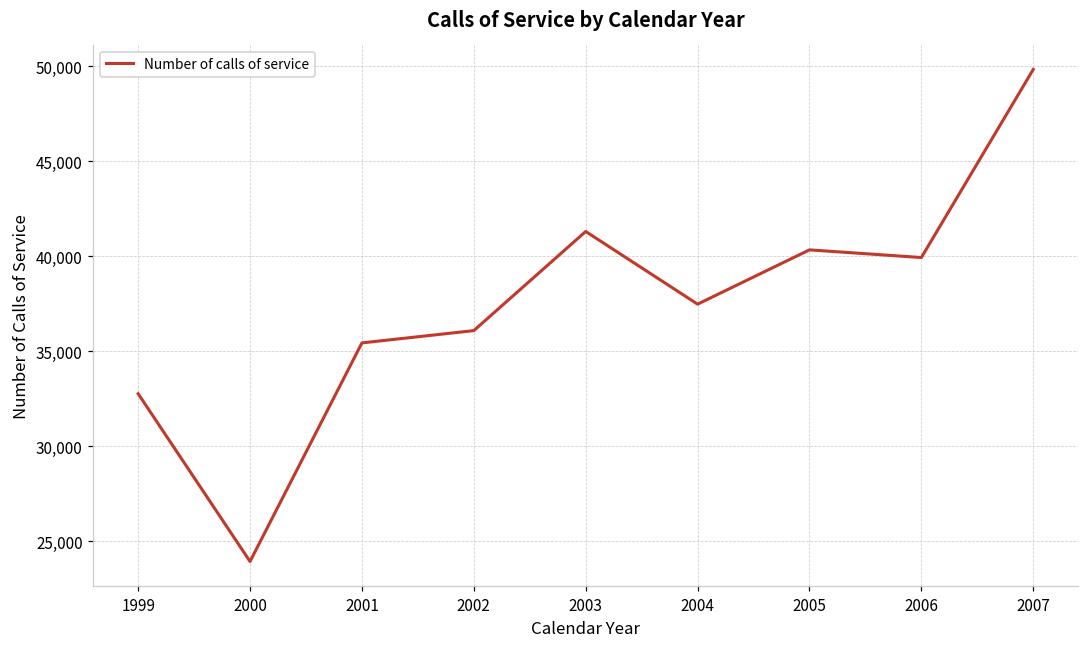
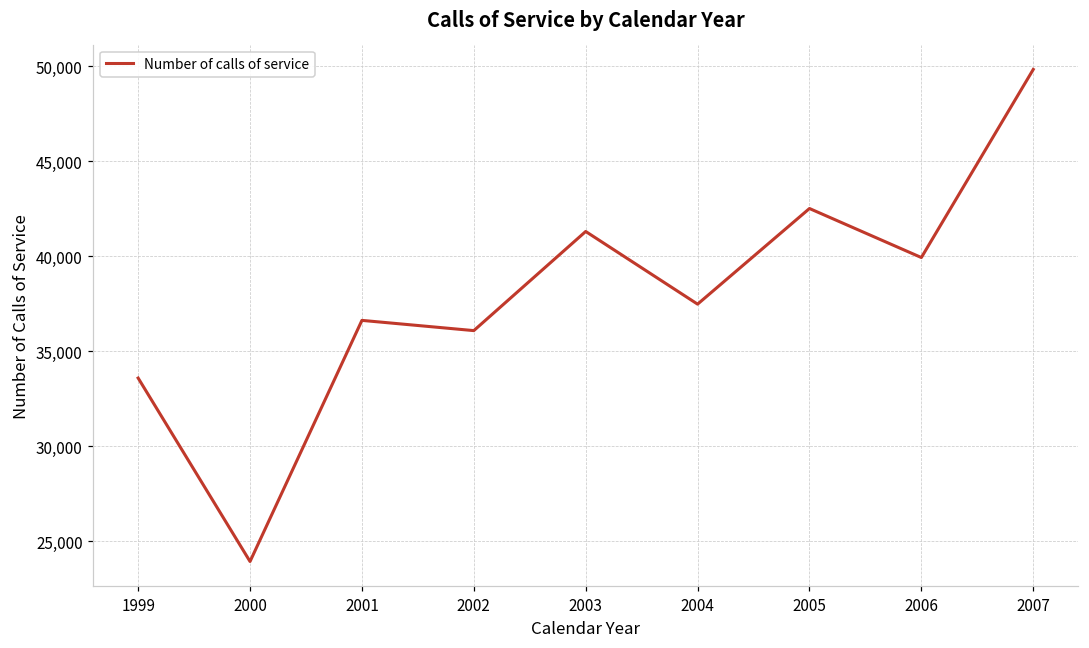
  {
-   "1999": "32,800",
+   "1999": "33,600",
    "2000": "23,900",
-   "2001": "35,400",
+   "2001": "36,600",
    "2002": "36,100",
    "2003": "41,300",
    "2004": "37,500",
-   "2005": "40,300",
+   "2005": "42,500",
    "2006": "39,900",
    "2007": "49,800"
  }
